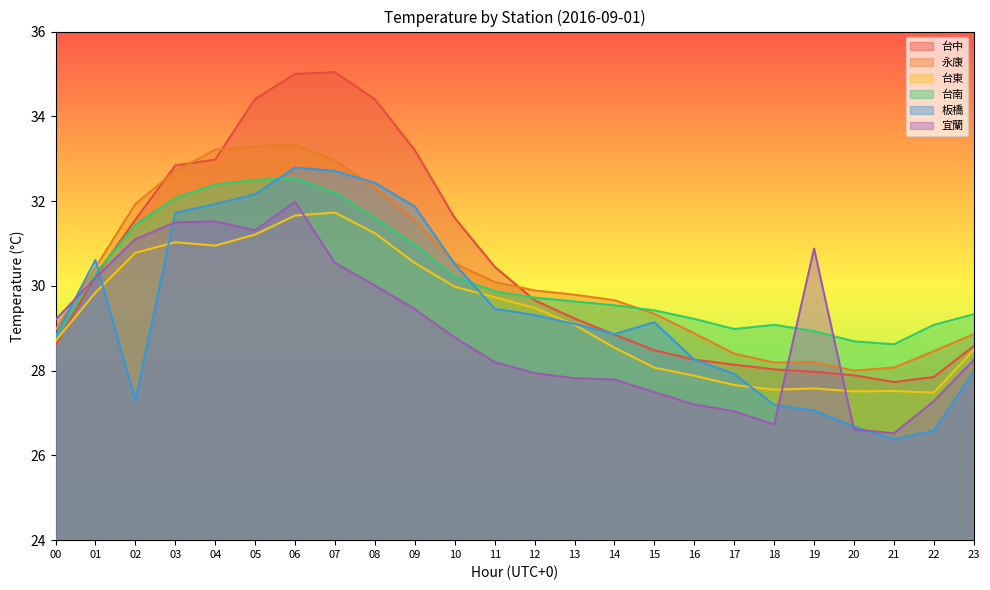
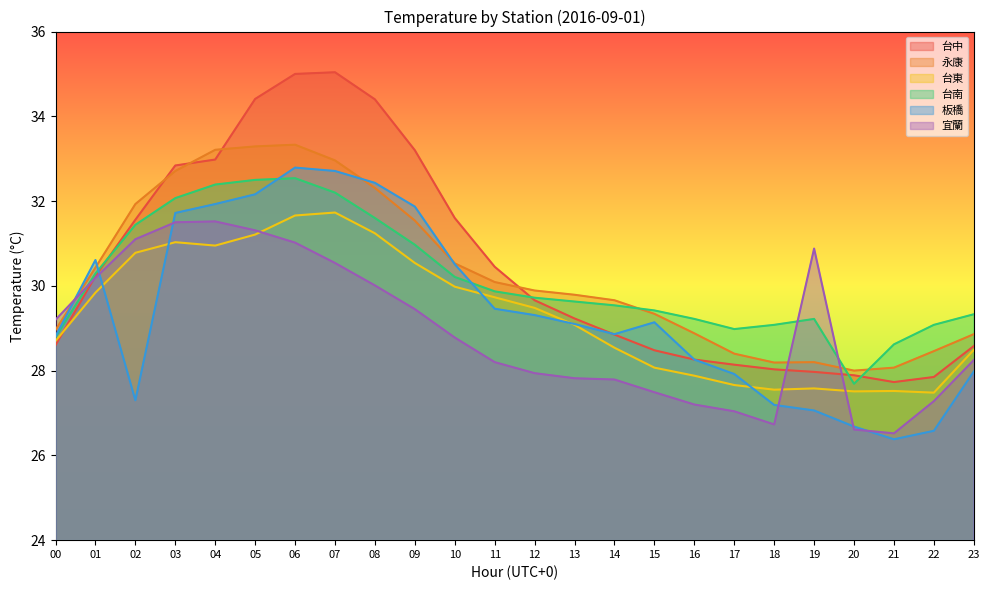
  {
    "台南": {
      "02": 31.4,
      "03": 32.1,
      "04": 32.4,
      "05": 32.5,
      "06": 32.5,
      "07": 32.2,
      "08": 31.6,
      "09": 31.0,
      "10": 30.2,
      "11": 29.9,
      "12": 29.7,
      "13": 29.6,
      "14": 29.5,
      "15": 29.4,
      "16": 29.2,
      "17": 29.0,
      "18": 29.1,
-     "19": 28.9,
-     "20": 28.7,
+     "19": 29.2,
+     "20": 27.7,
      "21": 28.6,
      "22": 29.1,
      "23": 29.3
    },
    "板橋": {
      "01": 30.6,
      "02": 27.3,
      "03": 31.7,
      "04": 31.9,
      "05": 32.2,
      "06": 32.8,
      "07": 32.7,
      "08": 32.4,
      "09": 31.9,
      "11": 29.5,
      "12": 29.3,
      "15": 29.1,
      "17": 27.9,
      "18": 27.2,
      "19": 27.1,
      "20": 26.7,
      "21": 26.4,
      "22": 26.6,
      "23": 28.0
    },
    "宜蘭": {
      "00": 29.2,
      "02": 31.1,
      "03": 31.5,
      "04": 31.5,
      "05": 31.3,
-     "06": 32.0,
+     "06": 31.0,
      "07": 30.5,
      "08": 30.0,
      "09": 29.5,
      "10": 28.8,
      "11": 28.2,
      "12": 27.9,
      "13": 27.8,
      "14": 27.8,
      "15": 27.5,
      "16": 27.2,
      "17": 27.0,
      "18": 26.7,
      "19": 30.9,
      "20": 26.6,
      "21": 26.5,
      "22": 27.3,
      "23": 28.3
    }
  }
